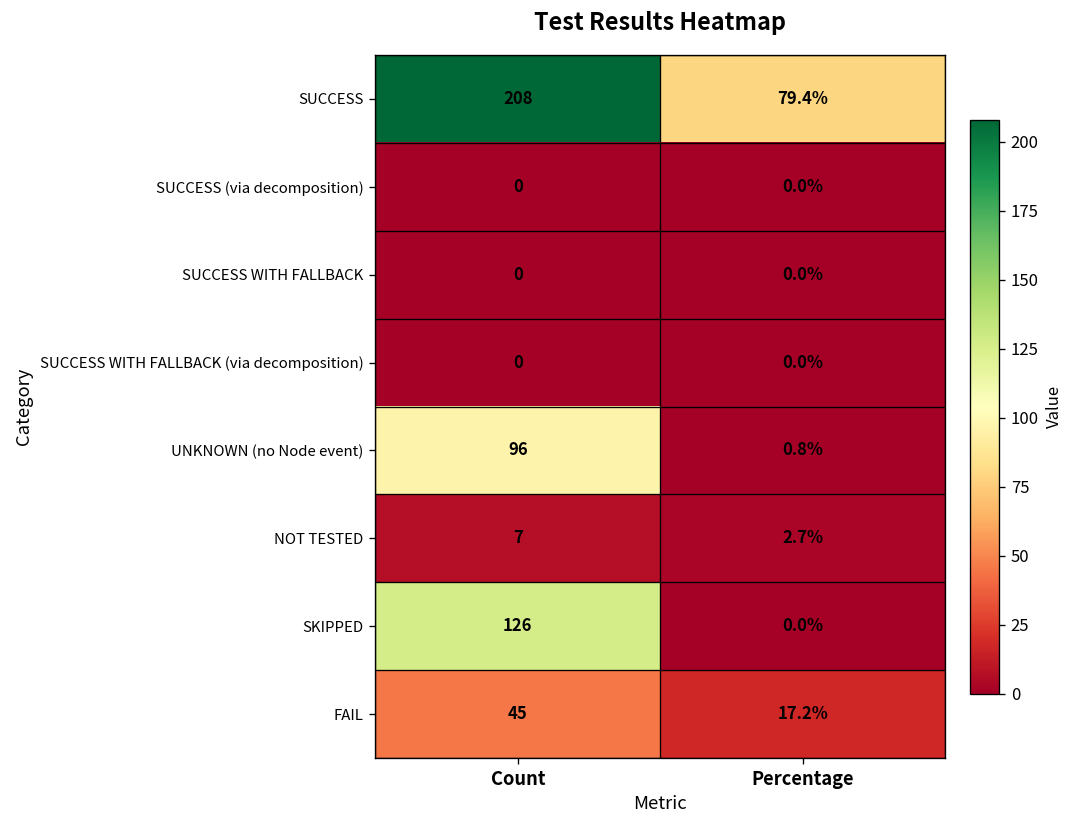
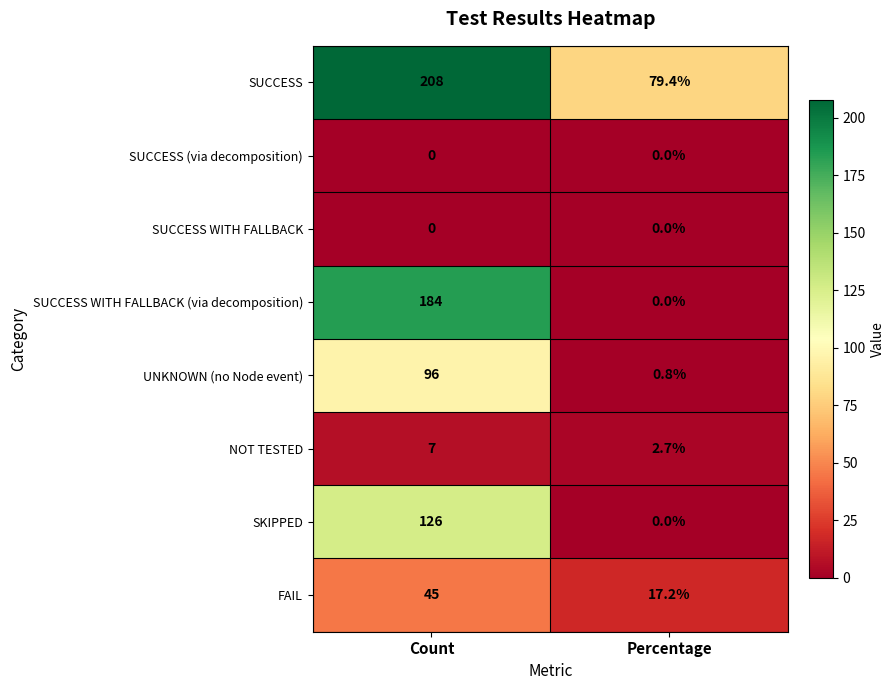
  {
    "SUCCESS": {
      "Count": "208",
      "Percentage": "79.4%"
    },
    "SUCCESS (via decomposition)": {
      "Count": "0",
      "Percentage": "0.0%"
    },
    "SUCCESS WITH FALLBACK": {
      "Count": "0",
      "Percentage": "0.0%"
    },
    "SUCCESS WITH FALLBACK (via decomposition)": {
-     "Count": "0",
+     "Count": "184",
      "Percentage": "0.0%"
    },
    "UNKNOWN (no Node event)": {
      "Count": "96",
      "Percentage": "0.8%"
    },
    "NOT TESTED": {
      "Count": "7",
      "Percentage": "2.7%"
    },
    "SKIPPED": {
      "Count": "126",
      "Percentage": "0.0%"
    },
    "FAIL": {
      "Count": "45",
      "Percentage": "17.2%"
    }
  }
